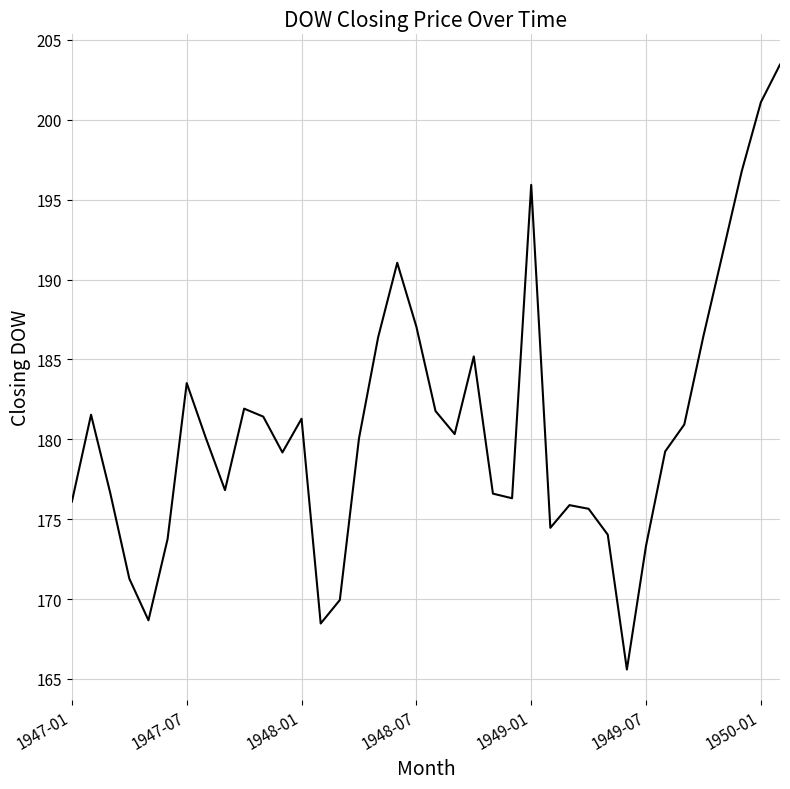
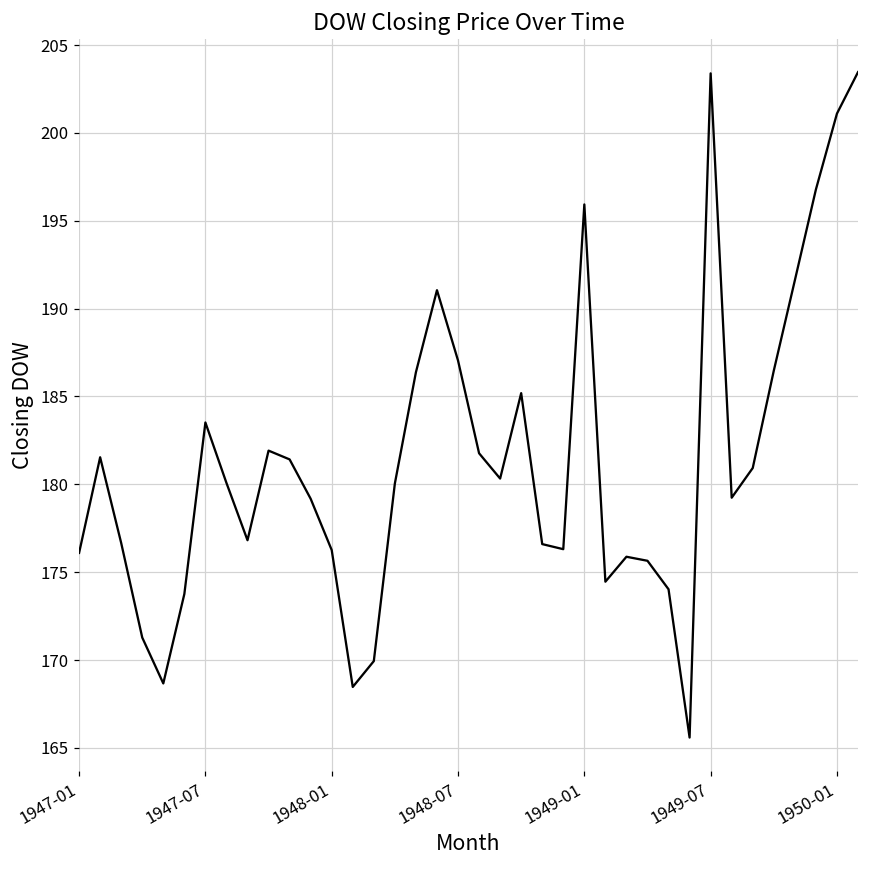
  {
    "1947-01": 176.1,
    "1947-07": 183.5,
-   "1948-01": 181.3,
+   "1948-01": 176.3,
    "1948-07": 187.1,
    "1949-01": 195.9,
-   "1949-07": 173.3,
+   "1949-07": 203.4,
    "1950-01": 201.1
  }
